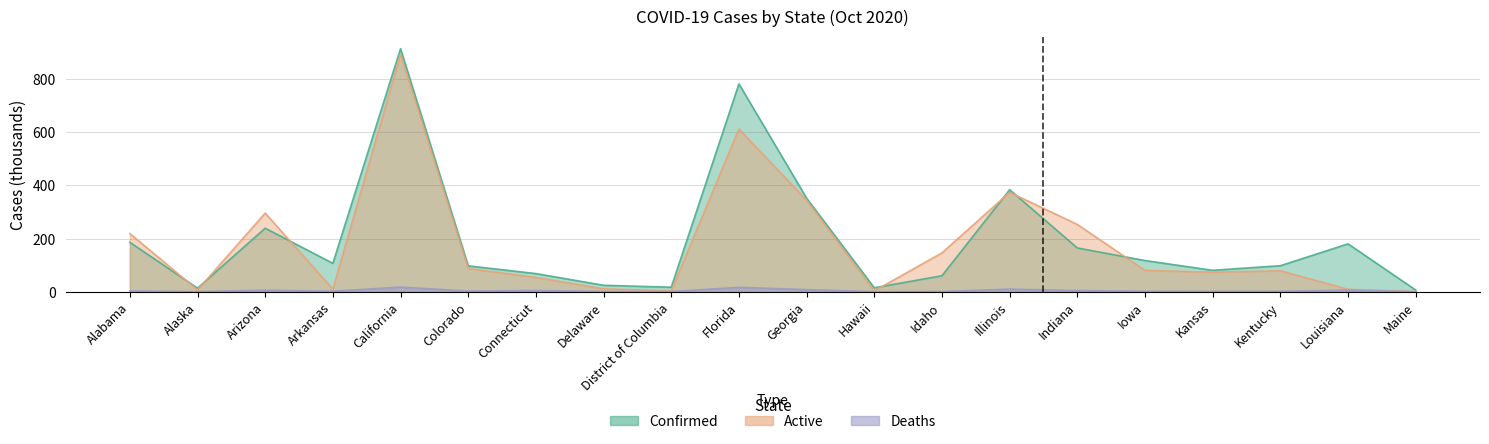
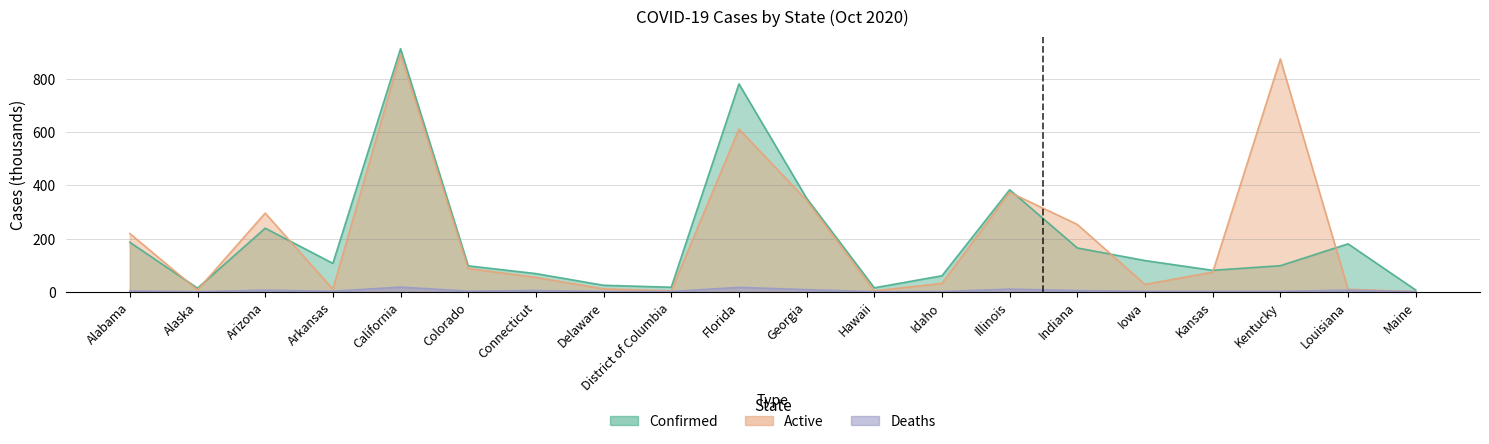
  {
    "Active": {
      "Alabama": 220,
      "Arizona": 300,
      "California": 890,
      "Colorado": 90,
      "Connecticut": 50,
      "Delaware": 10,
      "Florida": 610,
-     "Idaho": 150,
+     "Idaho": 30,
      "Illinois": 370,
      "Indiana": 250,
-     "Iowa": 80,
-     "Kentucky": 80
+     "Iowa": 30,
+     "Kentucky": 880
    }
  }
